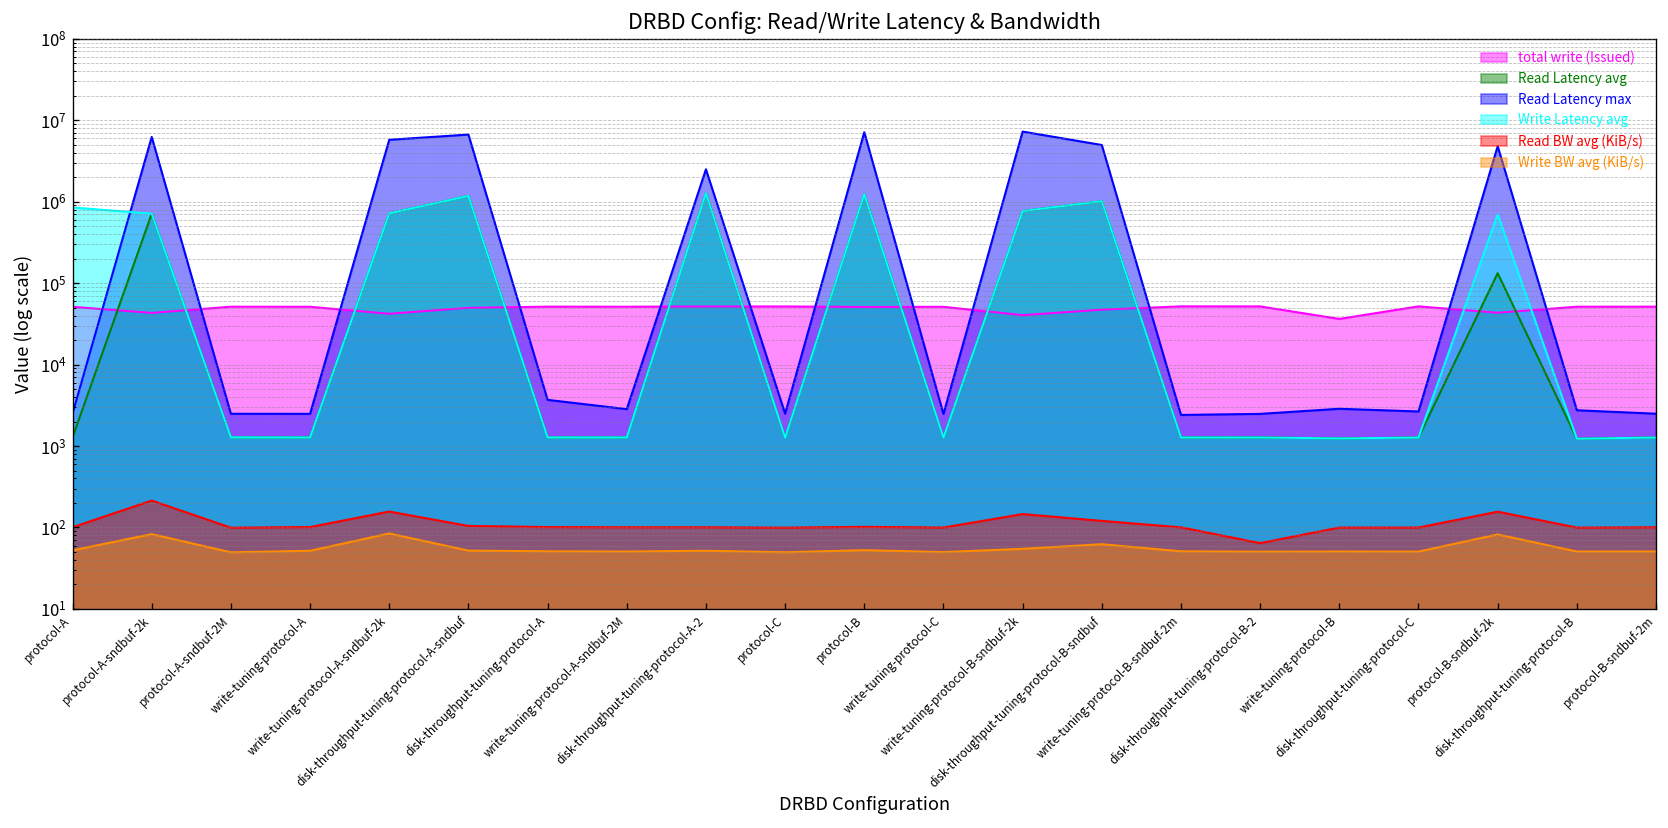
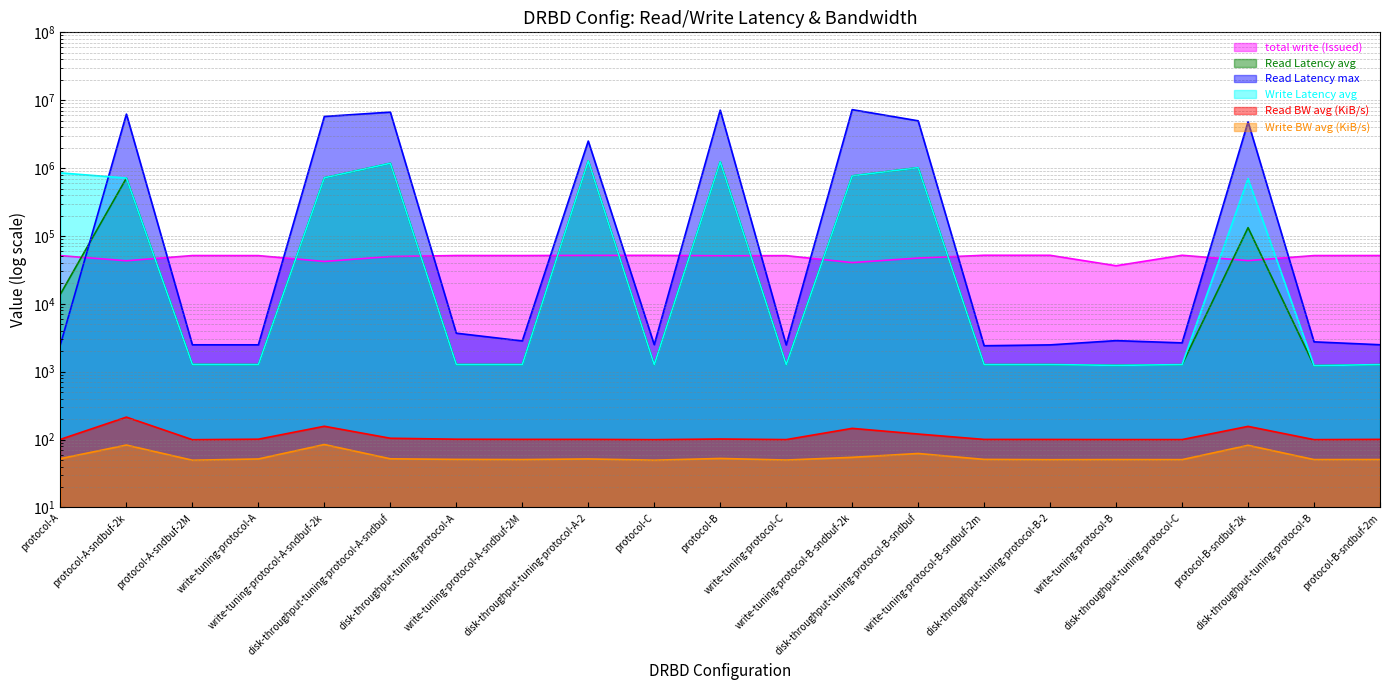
  {
    "total write (Issued)": {
      "protocol-A": 50000,
      "protocol-A-sndbuf-2k": 40000,
      "protocol-A-sndbuf-2M": 50000,
      "write-tuning-protocol-A": 50000,
      "write-tuning-protocol-A-sndbuf-2k": 40000,
      "disk-throughput-tuning-protocol-A-sndbuf": 50000,
      "disk-throughput-tuning-protocol-A": 50000,
      "write-tuning-protocol-A-sndbuf-2M": 50000,
      "disk-throughput-tuning-protocol-A-2": 50000,
      "protocol-C": 50000,
      "protocol-B": 50000,
      "write-tuning-protocol-C": 50000,
      "write-tuning-protocol-B-sndbuf-2k": 40000,
      "disk-throughput-tuning-protocol-B-sndbuf": 50000,
      "write-tuning-protocol-B-sndbuf-2m": 50000,
      "disk-throughput-tuning-protocol-B-2": 50000,
      "write-tuning-protocol-B": 40000,
      "disk-throughput-tuning-protocol-C": 50000,
      "protocol-B-sndbuf-2k": 40000,
      "disk-throughput-tuning-protocol-B": 50000,
      "protocol-B-sndbuf-2m": 50000
    },
    "Read Latency avg": {
-     "protocol-A": 1300,
+     "protocol-A": 14000,
      "protocol-B-sndbuf-2k": 130000
    },
    "Read Latency max": {
      "protocol-A": 2500,
      "protocol-A-sndbuf-2k": 6000000,
      "protocol-A-sndbuf-2M": 2500,
      "write-tuning-protocol-A": 2500,
      "write-tuning-protocol-A-sndbuf-2k": 6000000,
      "disk-throughput-tuning-protocol-A-sndbuf": 7000000,
      "disk-throughput-tuning-protocol-A": 4000,
      "write-tuning-protocol-A-sndbuf-2M": 2800,
      "disk-throughput-tuning-protocol-A-2": 2500000,
      "protocol-C": 2500,
      "protocol-B": 7000000,
      "write-tuning-protocol-C": 2500,
      "write-tuning-protocol-B-sndbuf-2k": 7000000,
      "disk-throughput-tuning-protocol-B-sndbuf": 5000000,
      "write-tuning-protocol-B-sndbuf-2m": 2400,
      "disk-throughput-tuning-protocol-B-2": 2500,
      "write-tuning-protocol-B": 2900,
      "disk-throughput-tuning-protocol-C": 2700,
      "protocol-B-sndbuf-2k": 5000000,
      "disk-throughput-tuning-protocol-B": 2800,
      "protocol-B-sndbuf-2m": 2500
    },
    "Write Latency avg": {
      "protocol-A": 800000,
      "protocol-B-sndbuf-2k": 700000
    },
    "Read BW avg (KiB/s)": {
      "protocol-A": 100,
      "protocol-A-sndbuf-2k": 210,
      "protocol-A-sndbuf-2M": 100,
      "write-tuning-protocol-A": 100,
      "write-tuning-protocol-A-sndbuf-2k": 160,
      "disk-throughput-tuning-protocol-A-sndbuf": 100,
      "disk-throughput-tuning-protocol-A": 100,
      "write-tuning-protocol-A-sndbuf-2M": 100,
      "disk-throughput-tuning-protocol-A-2": 100,
      "protocol-C": 100,
      "protocol-B": 100,
      "write-tuning-protocol-C": 100,
      "write-tuning-protocol-B-sndbuf-2k": 150,
      "disk-throughput-tuning-protocol-B-sndbuf": 120,
      "write-tuning-protocol-B-sndbuf-2m": 100,
-     "disk-throughput-tuning-protocol-B-2": 60,
+     "disk-throughput-tuning-protocol-B-2": 100,
      "write-tuning-protocol-B": 100,
      "disk-throughput-tuning-protocol-C": 100,
      "protocol-B-sndbuf-2k": 160,
      "disk-throughput-tuning-protocol-B": 100,
      "protocol-B-sndbuf-2m": 100
    },
    "Write BW avg (KiB/s)": {
      "protocol-A": 50,
      "protocol-A-sndbuf-2k": 80,
      "protocol-A-sndbuf-2M": 50,
      "write-tuning-protocol-A": 50,
      "write-tuning-protocol-A-sndbuf-2k": 80,
      "disk-throughput-tuning-protocol-A-sndbuf": 50,
      "disk-throughput-tuning-protocol-A": 50,
      "write-tuning-protocol-A-sndbuf-2M": 50,
      "disk-throughput-tuning-protocol-A-2": 50,
      "protocol-C": 50,
      "protocol-B": 50,
      "write-tuning-protocol-C": 50,
      "write-tuning-protocol-B-sndbuf-2k": 50,
      "disk-throughput-tuning-protocol-B-sndbuf": 60,
      "write-tuning-protocol-B-sndbuf-2m": 50,
      "disk-throughput-tuning-protocol-B-2": 50,
      "write-tuning-protocol-B": 50,
      "disk-throughput-tuning-protocol-C": 50,
      "protocol-B-sndbuf-2k": 80,
      "disk-throughput-tuning-protocol-B": 50,
      "protocol-B-sndbuf-2m": 50
    }
  }
